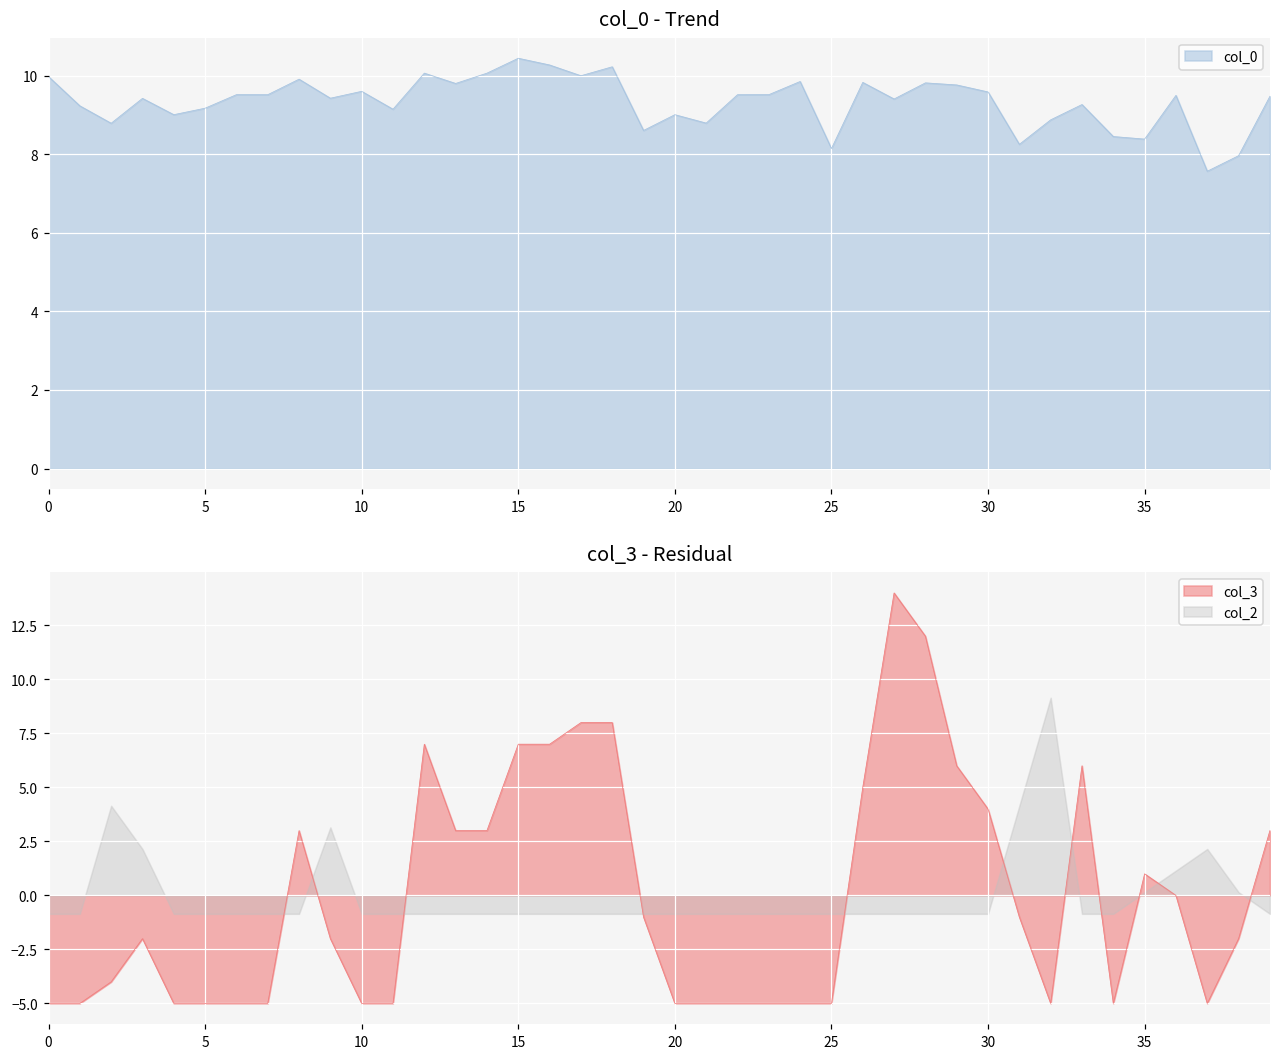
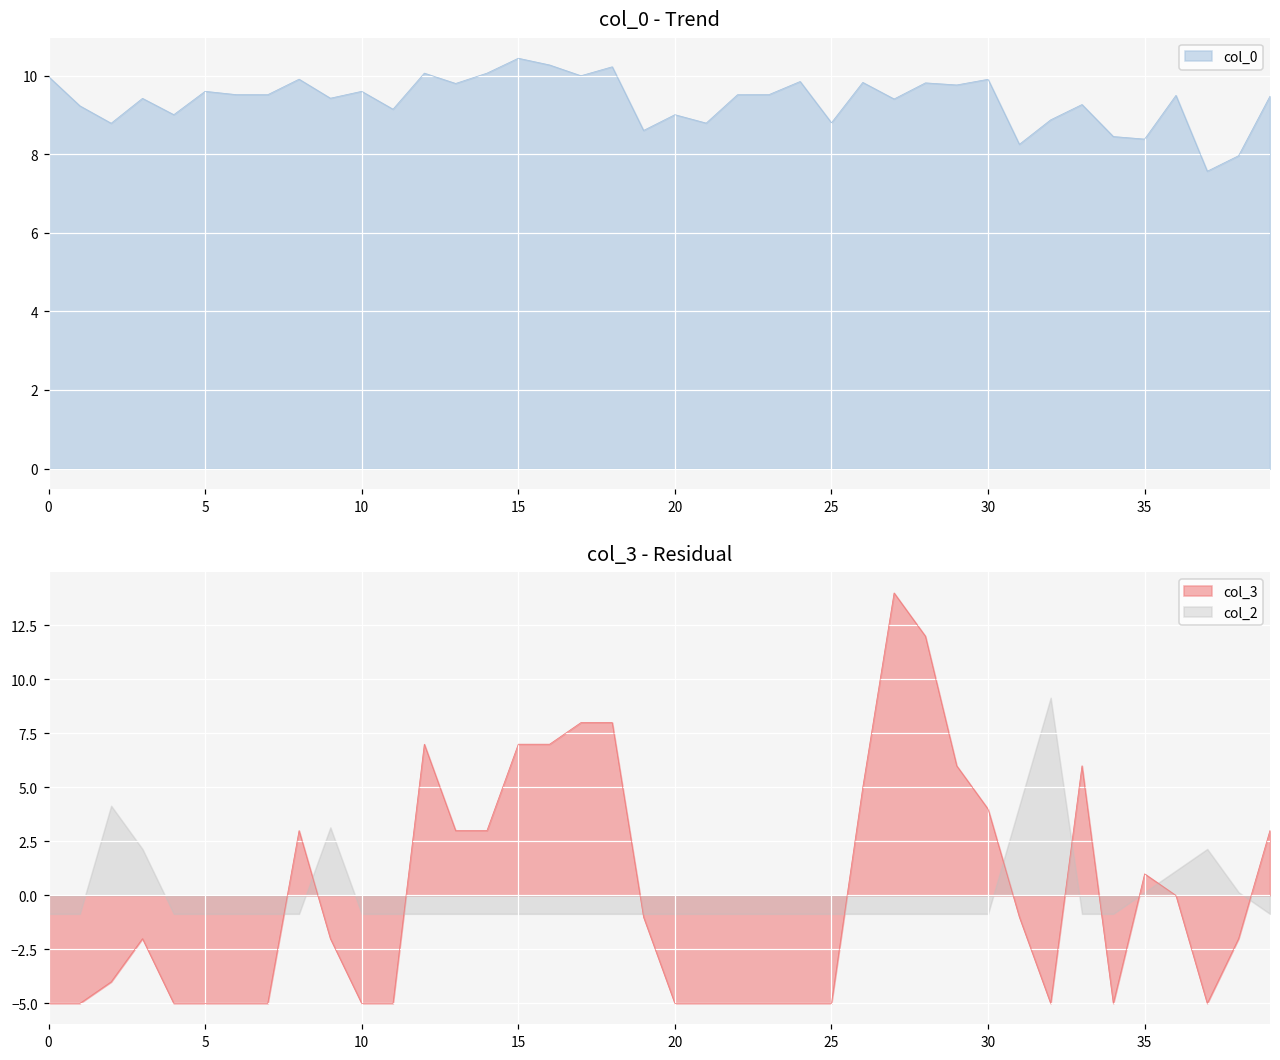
  {
    "col_0 - Trend": {
      "0": 10.0,
-     "5": 9.2,
+     "5": 9.6,
      "10": 9.6,
      "15": 10.4,
      "20": 9.0,
-     "25": 8.1,
-     "30": 9.6,
+     "25": 8.8,
+     "30": 9.9,
      "35": 8.4
    }
  }
